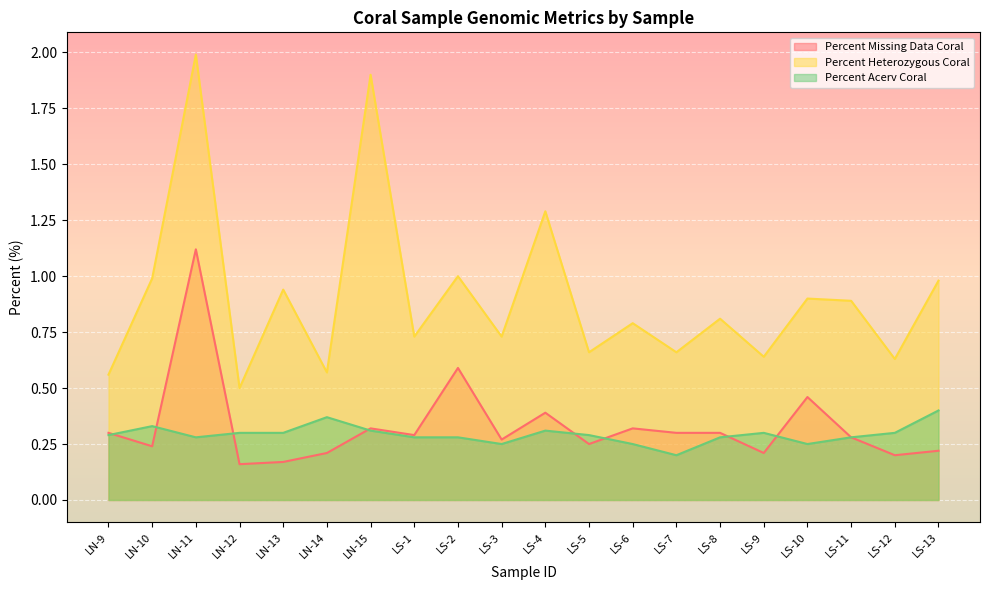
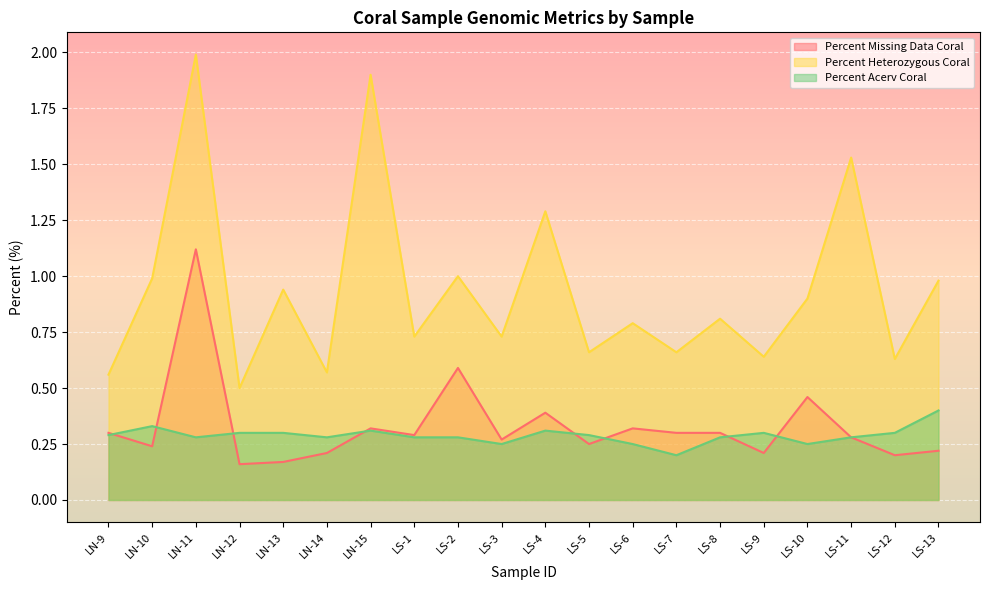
  {
    "Percent Missing Data Coral": {
      "LN-10": 0.24,
      "LN-11": 1.12,
      "LN-12": 0.16,
      "LN-13": 0.17,
      "LN-14": 0.21,
      "LS-2": 0.59,
      "LS-3": 0.27,
      "LS-4": 0.39,
      "LS-5": 0.25,
      "LS-6": 0.32,
      "LS-7": 0.30,
      "LS-8": 0.30,
      "LS-9": 0.21,
      "LS-10": 0.46,
      "LS-12": 0.20,
      "LS-13": 0.22
    },
    "Percent Heterozygous Coral": {
      "LN-9": 0.56,
      "LN-10": 0.99,
      "LN-11": 1.99,
      "LN-12": 0.50,
      "LN-13": 0.94,
      "LN-14": 0.57,
      "LN-15": 1.90,
      "LS-1": 0.73,
      "LS-2": 1.00,
      "LS-3": 0.73,
      "LS-4": 1.29,
      "LS-5": 0.66,
      "LS-6": 0.79,
      "LS-7": 0.66,
      "LS-8": 0.81,
      "LS-9": 0.64,
      "LS-10": 0.90,
-     "LS-11": 0.89,
+     "LS-11": 1.53,
      "LS-12": 0.63,
      "LS-13": 0.98
    },
    "Percent Acerv Coral": {
      "LN-10": 0.33,
      "LN-11": 0.28,
      "LN-12": 0.30,
      "LN-13": 0.30,
-     "LN-14": 0.37,
+     "LN-14": 0.28,
      "LS-2": 0.28,
      "LS-3": 0.25,
      "LS-4": 0.31,
      "LS-5": 0.29,
      "LS-6": 0.25,
      "LS-7": 0.20,
      "LS-8": 0.28,
      "LS-9": 0.30,
      "LS-10": 0.25,
      "LS-12": 0.30,
      "LS-13": 0.40
    }
  }
